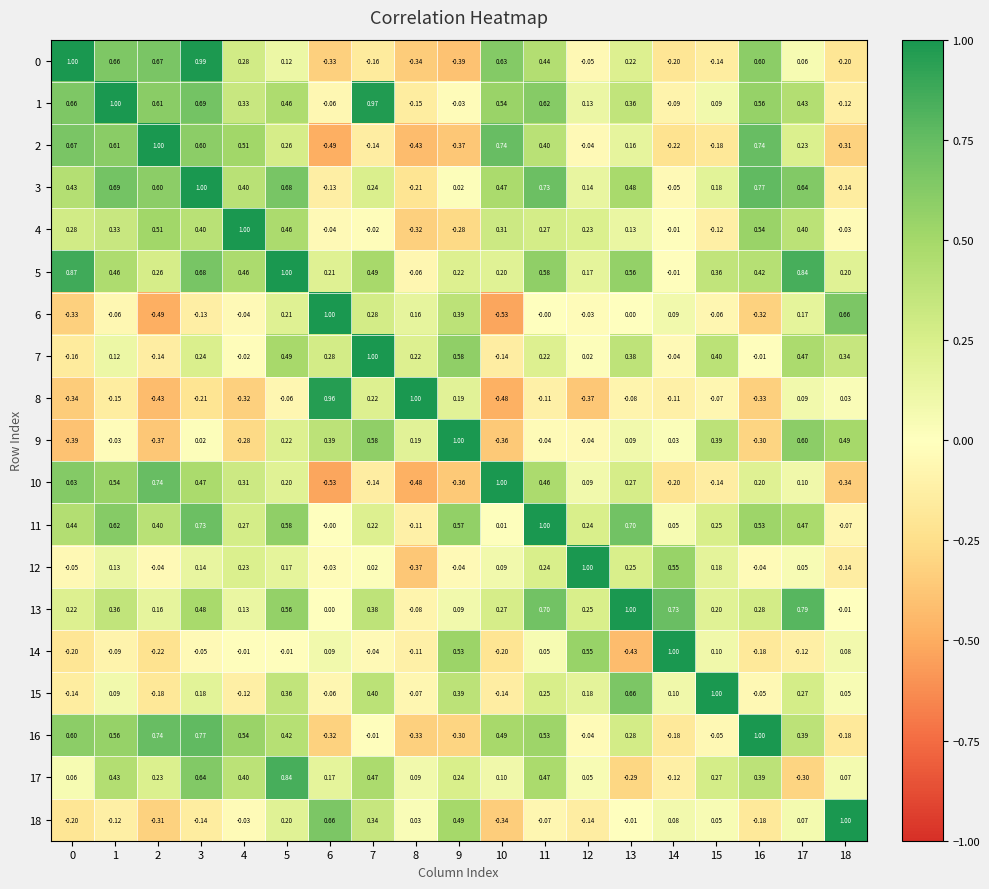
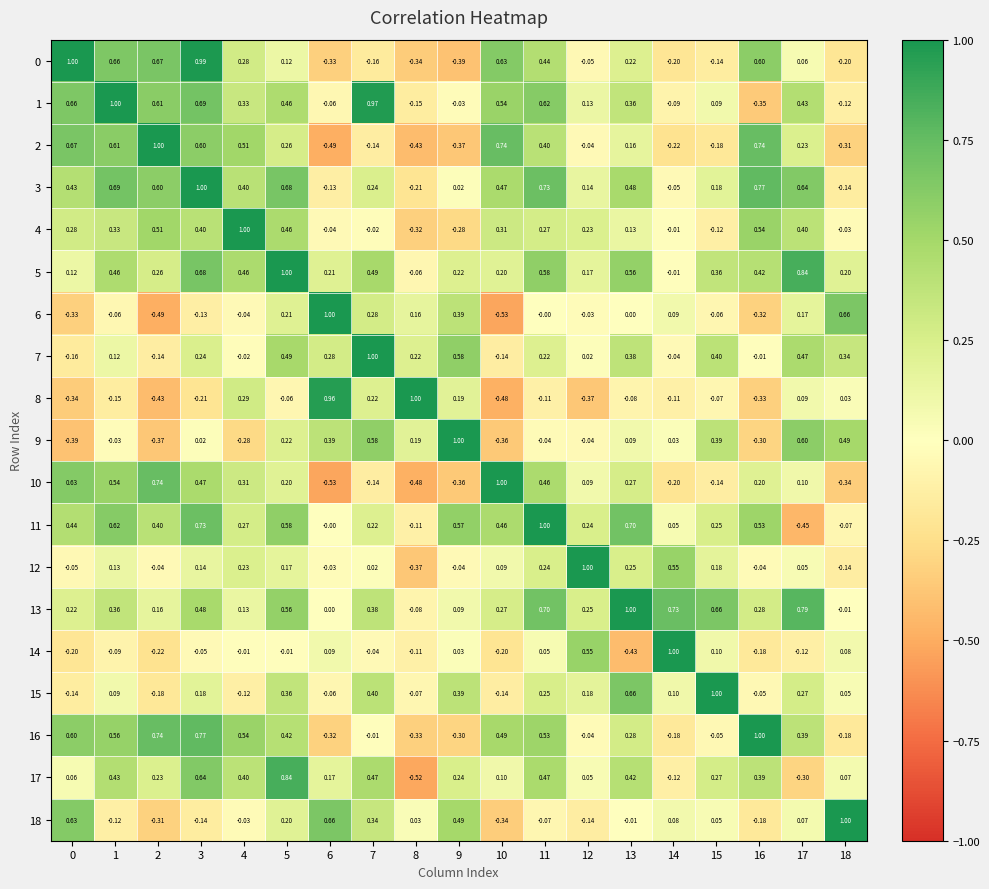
  {
    "1": {
      "0": 0.66,
      "1": 1.00,
      "2": 0.61,
      "3": 0.69,
      "4": 0.33,
      "5": 0.46,
      "6": -0.06,
      "7": 0.97,
      "8": -0.15,
      "9": -0.03,
      "10": 0.54,
      "11": 0.62,
      "12": 0.13,
      "13": 0.36,
      "14": -0.09,
      "15": 0.09,
-     "16": 0.56,
+     "16": -0.35,
      "17": 0.43,
      "18": -0.12
    },
    "5": {
-     "0": 0.87,
+     "0": 0.12,
      "1": 0.46,
      "2": 0.26,
      "3": 0.68,
      "4": 0.46,
      "5": 1.00,
      "6": 0.21,
      "7": 0.49,
      "8": -0.06,
      "9": 0.22,
      "10": 0.20,
      "11": 0.58,
      "12": 0.17,
      "13": 0.56,
      "14": -0.01,
      "15": 0.36,
      "16": 0.42,
      "17": 0.84,
      "18": 0.20
    },
    "8": {
      "0": -0.34,
      "1": -0.15,
      "2": -0.43,
      "3": -0.21,
-     "4": -0.32,
+     "4": 0.29,
      "5": -0.06,
      "6": 0.96,
      "7": 0.22,
      "8": 1.00,
      "9": 0.19,
      "10": -0.48,
      "11": -0.11,
      "12": -0.37,
      "13": -0.08,
      "14": -0.11,
      "15": -0.07,
      "16": -0.33,
      "17": 0.09,
      "18": 0.03
    },
    "11": {
      "0": 0.44,
      "1": 0.62,
      "2": 0.40,
      "3": 0.73,
      "4": 0.27,
      "5": 0.58,
      "6": -0.00,
      "7": 0.22,
      "8": -0.11,
      "9": 0.57,
-     "10": 0.01,
+     "10": 0.46,
      "11": 1.00,
      "12": 0.24,
      "13": 0.70,
      "14": 0.05,
      "15": 0.25,
      "16": 0.53,
-     "17": 0.47,
+     "17": -0.45,
      "18": -0.07
    },
    "13": {
      "0": 0.22,
      "1": 0.36,
      "2": 0.16,
      "3": 0.48,
      "4": 0.13,
      "5": 0.56,
      "6": 0.00,
      "7": 0.38,
      "8": -0.08,
      "9": 0.09,
      "10": 0.27,
      "11": 0.70,
      "12": 0.25,
      "13": 1.00,
      "14": 0.73,
-     "15": 0.20,
+     "15": 0.66,
      "16": 0.28,
      "17": 0.79,
      "18": -0.01
    },
    "14": {
      "0": -0.20,
      "1": -0.09,
      "2": -0.22,
      "3": -0.05,
      "4": -0.01,
      "5": -0.01,
      "6": 0.09,
      "7": -0.04,
      "8": -0.11,
-     "9": 0.53,
+     "9": 0.03,
      "10": -0.20,
      "11": 0.05,
      "12": 0.55,
      "13": -0.43,
      "14": 1.00,
      "15": 0.10,
      "16": -0.18,
      "17": -0.12,
      "18": 0.08
    },
    "17": {
      "0": 0.06,
      "1": 0.43,
      "2": 0.23,
      "3": 0.64,
      "4": 0.40,
      "5": 0.84,
      "6": 0.17,
      "7": 0.47,
-     "8": 0.09,
+     "8": -0.52,
      "9": 0.24,
      "10": 0.10,
      "11": 0.47,
      "12": 0.05,
-     "13": -0.29,
+     "13": 0.42,
      "14": -0.12,
      "15": 0.27,
      "16": 0.39,
      "17": -0.30,
      "18": 0.07
    },
    "18": {
-     "0": -0.20,
+     "0": 0.63,
      "1": -0.12,
      "2": -0.31,
      "3": -0.14,
      "4": -0.03,
      "5": 0.20,
      "6": 0.66,
      "7": 0.34,
      "8": 0.03,
      "9": 0.49,
      "10": -0.34,
      "11": -0.07,
      "12": -0.14,
      "13": -0.01,
      "14": 0.08,
      "15": 0.05,
      "16": -0.18,
      "17": 0.07,
      "18": 1.00
    }
  }
